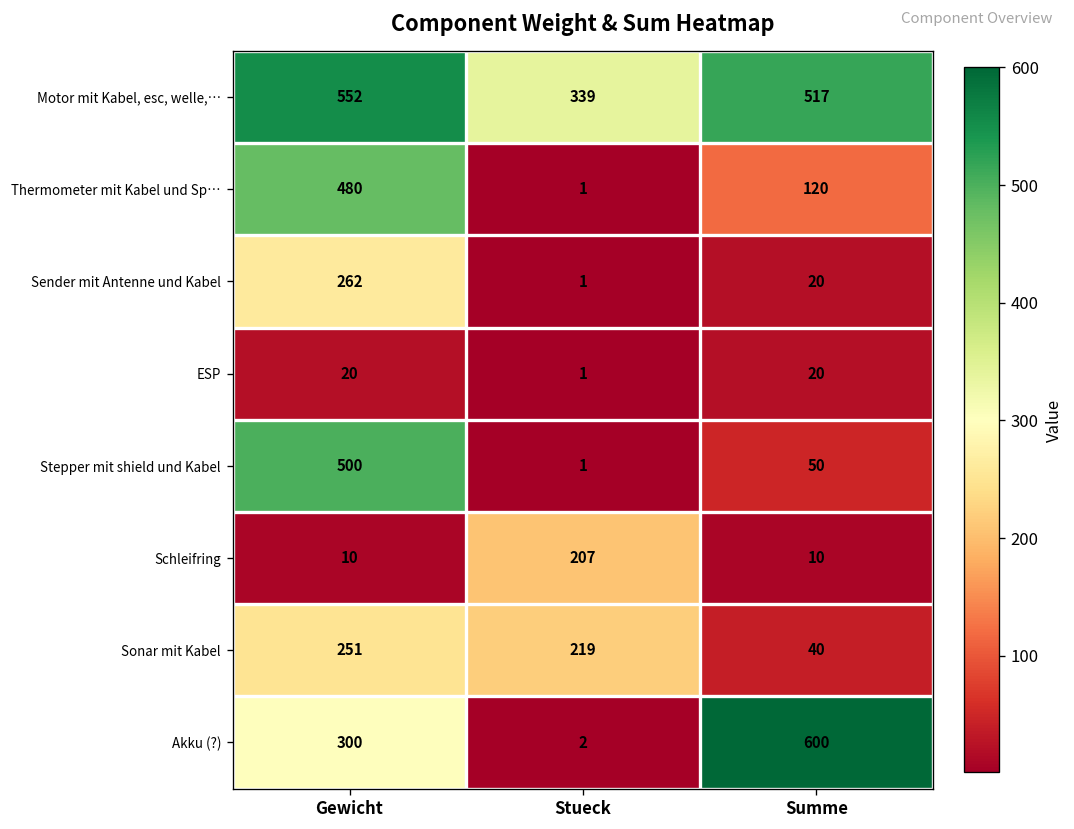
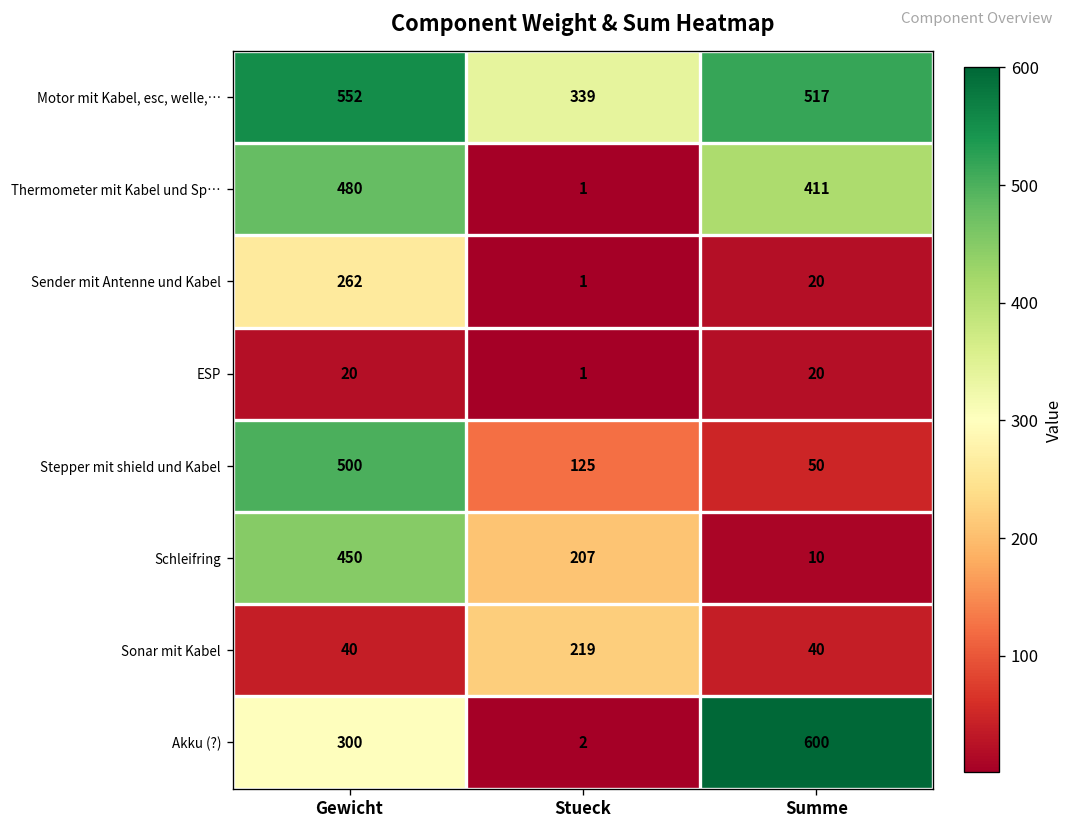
  {
    "Motor mit Kabel, esc, welle,…": {
      "Gewicht": 552,
      "Stueck": 339,
      "Summe": 517
    },
    "Thermometer mit Kabel und Sp…": {
      "Gewicht": 480,
      "Stueck": 1,
-     "Summe": 120
+     "Summe": 411
    },
    "Sender mit Antenne und Kabel": {
      "Gewicht": 262,
      "Stueck": 1,
      "Summe": 20
    },
    "ESP": {
      "Gewicht": 20,
      "Stueck": 1,
      "Summe": 20
    },
    "Stepper mit shield und Kabel": {
      "Gewicht": 500,
-     "Stueck": 1,
+     "Stueck": 125,
      "Summe": 50
    },
    "Schleifring": {
-     "Gewicht": 10,
+     "Gewicht": 450,
      "Stueck": 207,
      "Summe": 10
    },
    "Sonar mit Kabel": {
-     "Gewicht": 251,
+     "Gewicht": 40,
      "Stueck": 219,
      "Summe": 40
    },
    "Akku (?)": {
      "Gewicht": 300,
      "Stueck": 2,
      "Summe": 600
    }
  }
